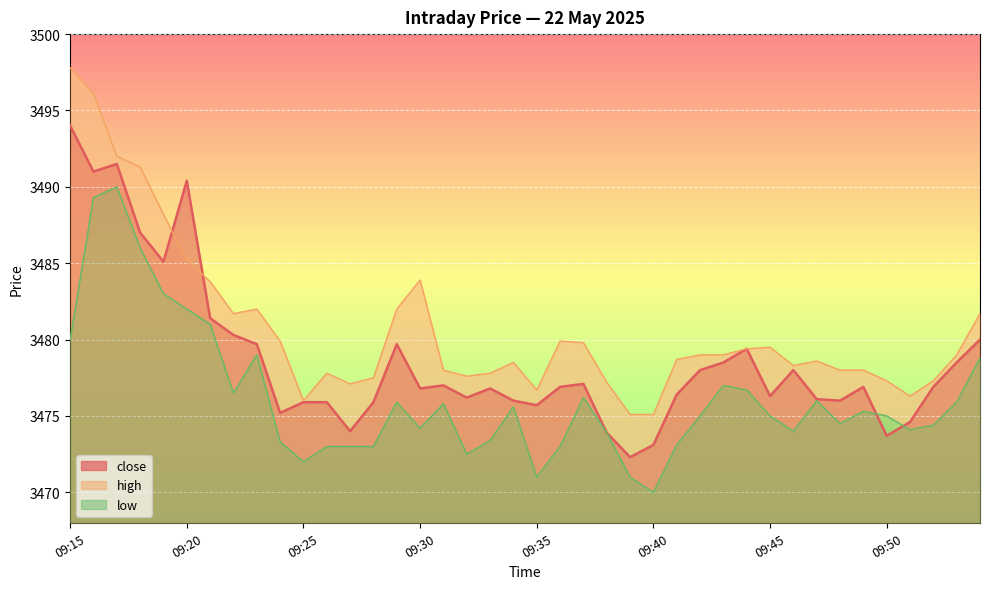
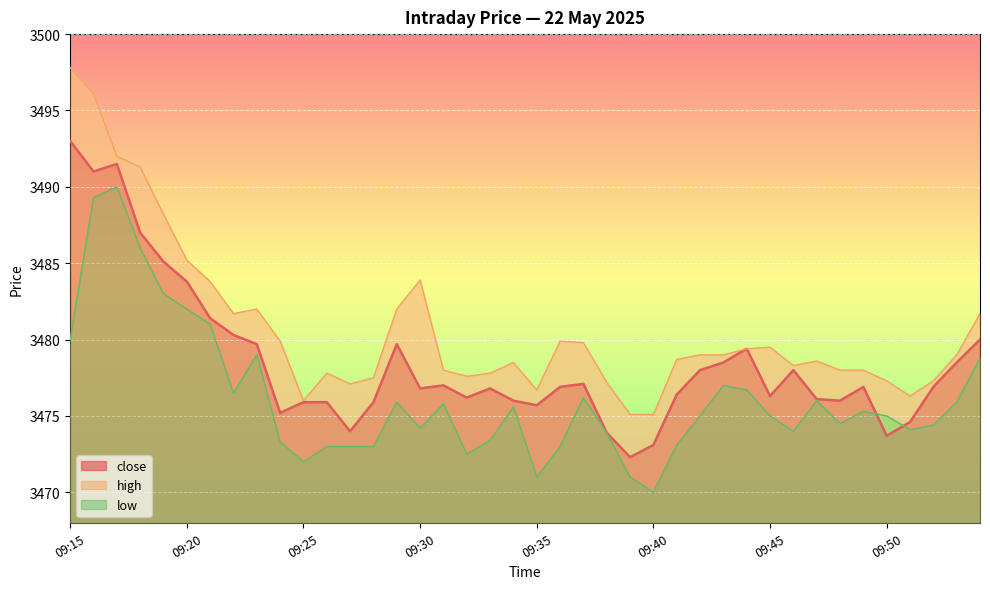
  {
    "close": {
-     "09:15": 3494,
-     "09:20": 3490.4,
+     "09:15": 3493,
+     "09:20": 3483.8,
      "09:30": 3476.8,
      "09:35": 3475.7,
      "09:40": 3473.1,
      "09:45": 3476.3,
      "09:50": 3473.7
    },
    "high": {
      "09:15": 3497.8,
      "09:20": 3485.2,
      "09:30": 3483.9,
      "09:35": 3476.7,
      "09:40": 3475.1,
      "09:45": 3479.5,
      "09:50": 3477.3
    },
    "low": {
      "09:15": 3480.0,
      "09:20": 3482.0,
      "09:25": 3472.0,
      "09:30": 3474.2,
      "09:35": 3471.0,
      "09:40": 3470.0,
      "09:45": 3475.0,
      "09:50": 3475.0
    }
  }
